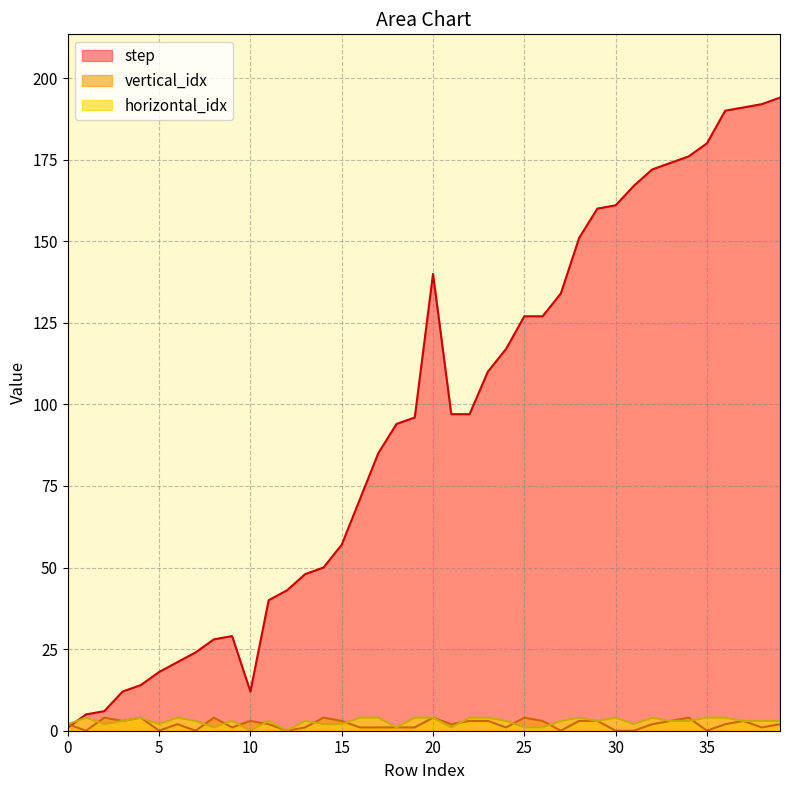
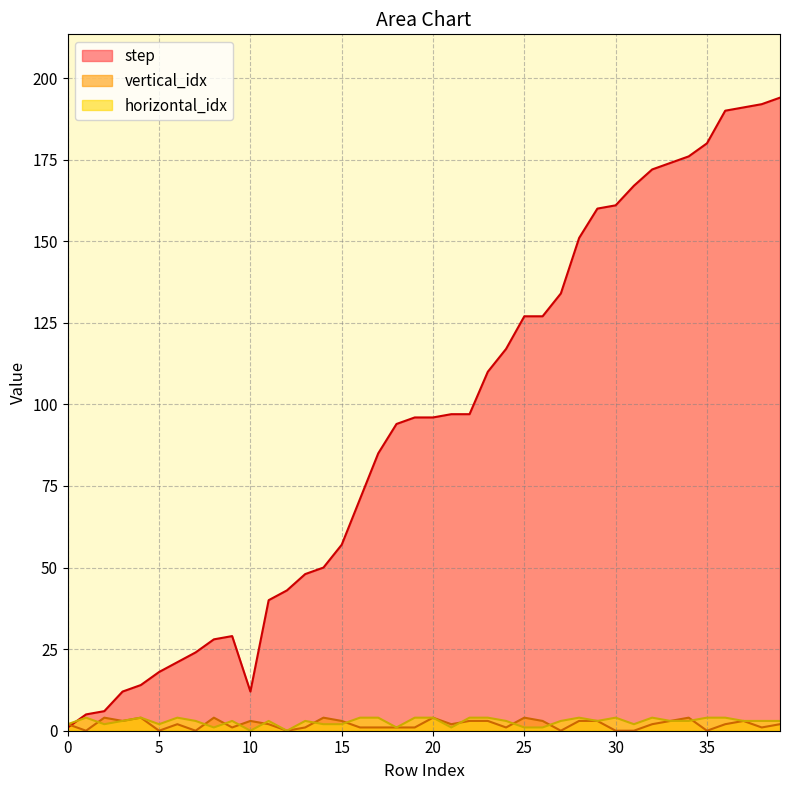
  {
    "step": {
      "0": 1,
      "5": 18,
      "10": 12,
      "15": 57,
-     "20": 140,
+     "20": 96,
      "25": 127,
      "30": 161,
      "35": 180
    }
  }
